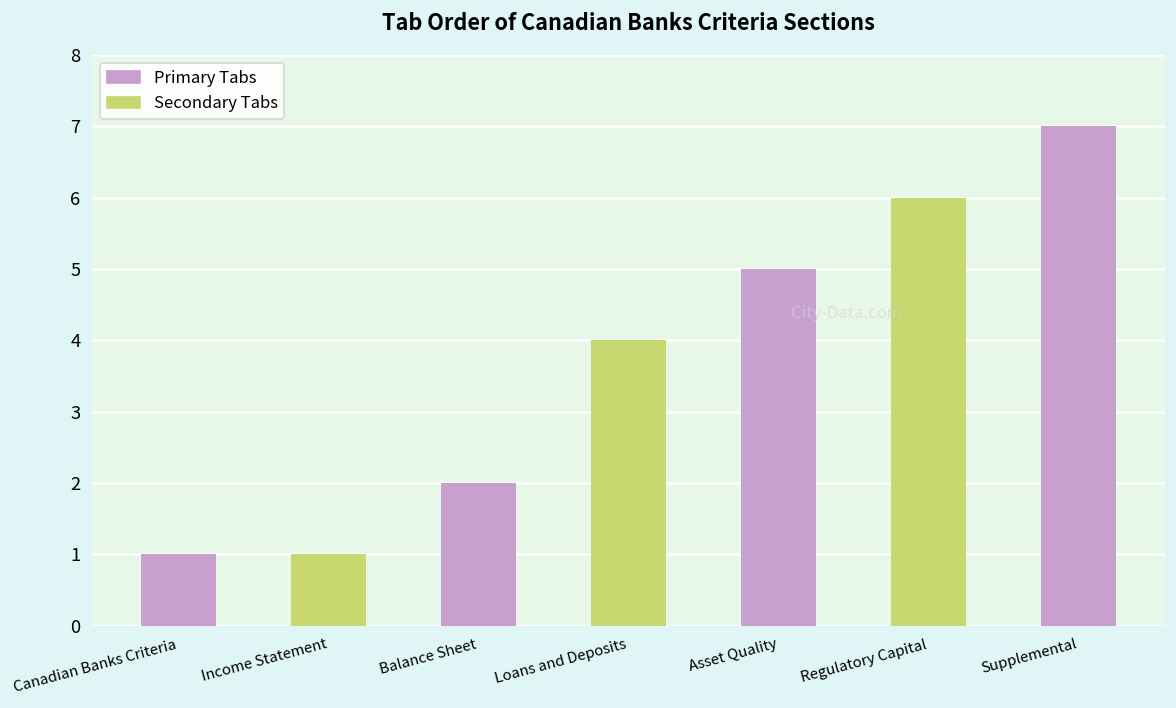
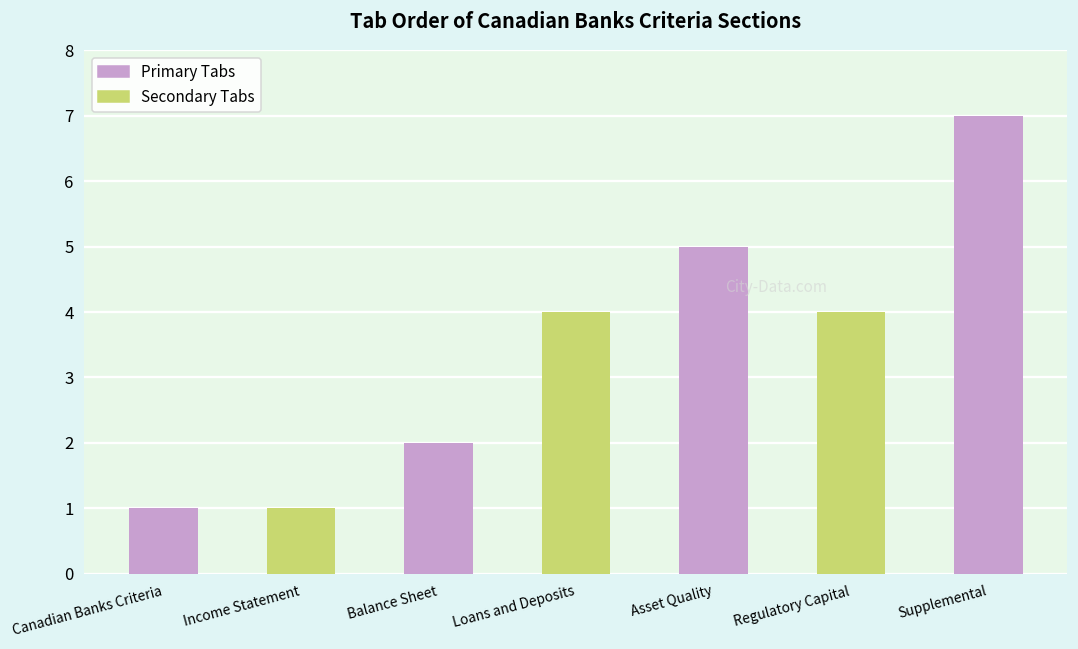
  {
    "Canadian Banks Criteria": 1,
    "Income Statement": 1,
    "Balance Sheet": 2,
    "Loans and Deposits": 4,
    "Asset Quality": 5,
-   "Regulatory Capital": 6,
+   "Regulatory Capital": 4,
    "Supplemental": 7
  }
